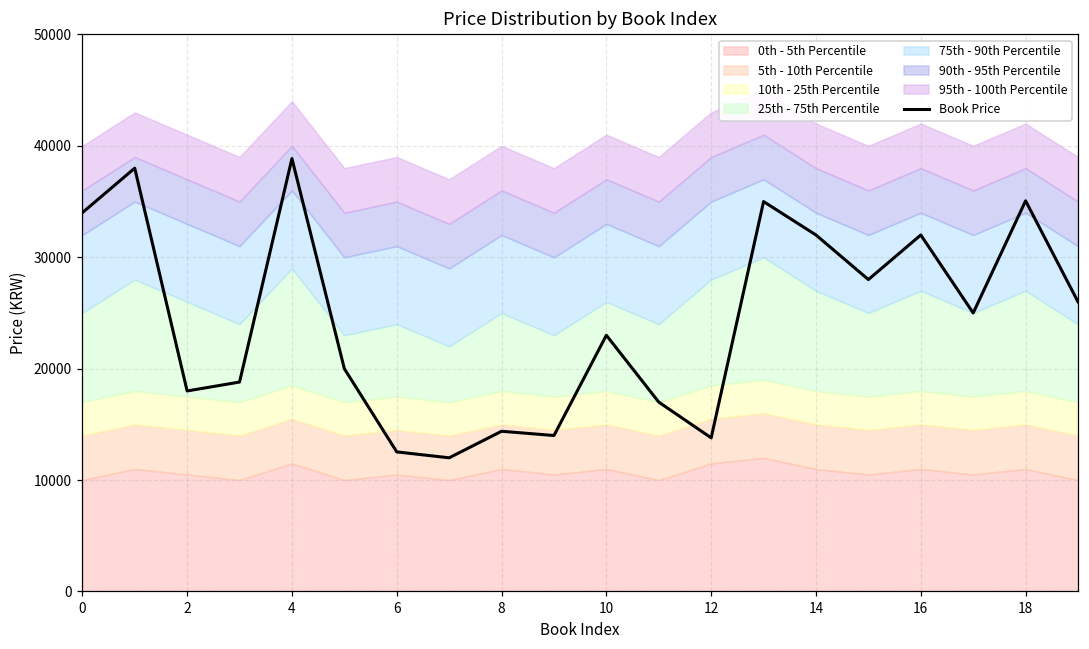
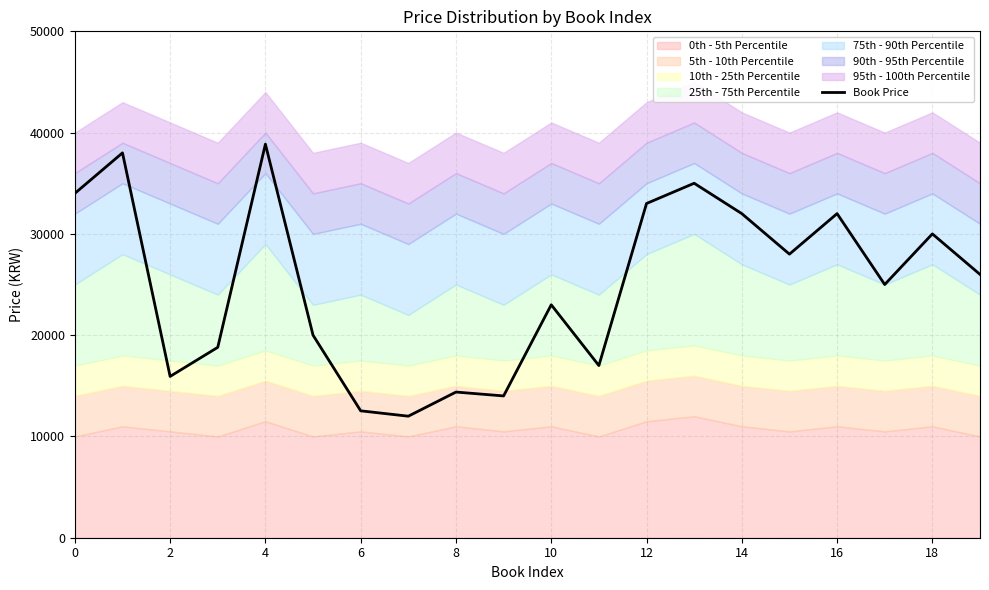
  {
    "Book Price": {
      "0": 34000,
-     "2": 18000,
+     "2": 15900,
      "4": 38900,
      "6": 12500,
      "8": 14400,
      "10": 23000,
-     "12": 13800,
+     "12": 33000,
      "14": 32000,
      "16": 32000,
-     "18": 35100
+     "18": 30000
    }
  }
